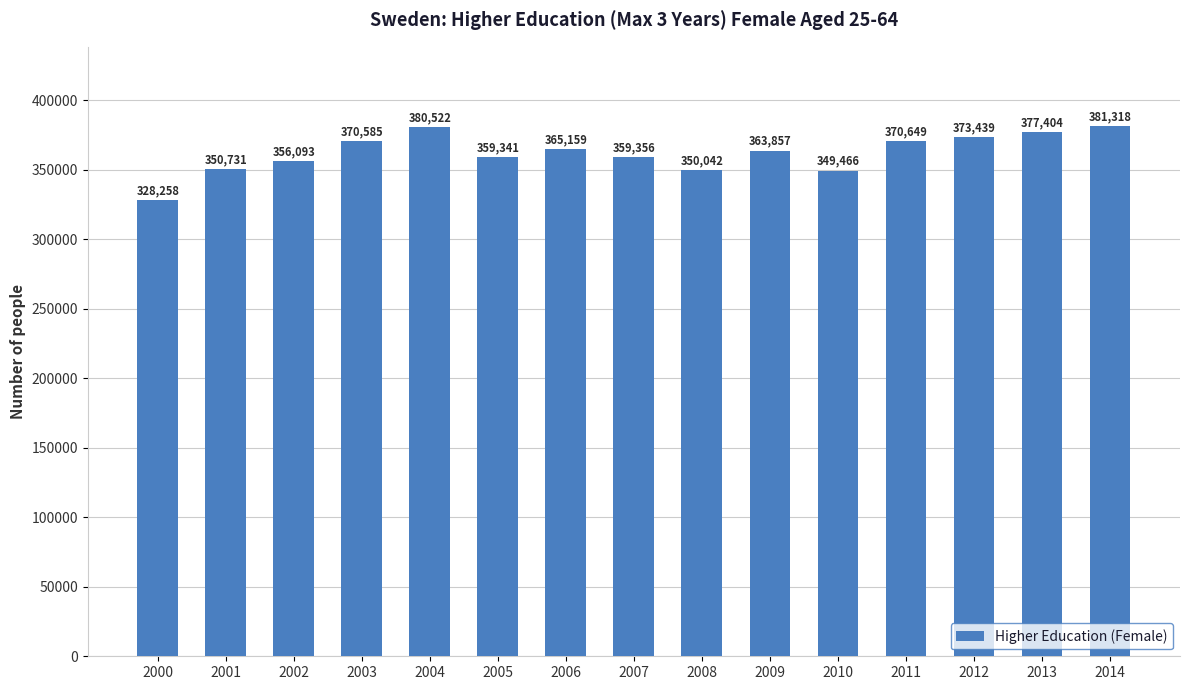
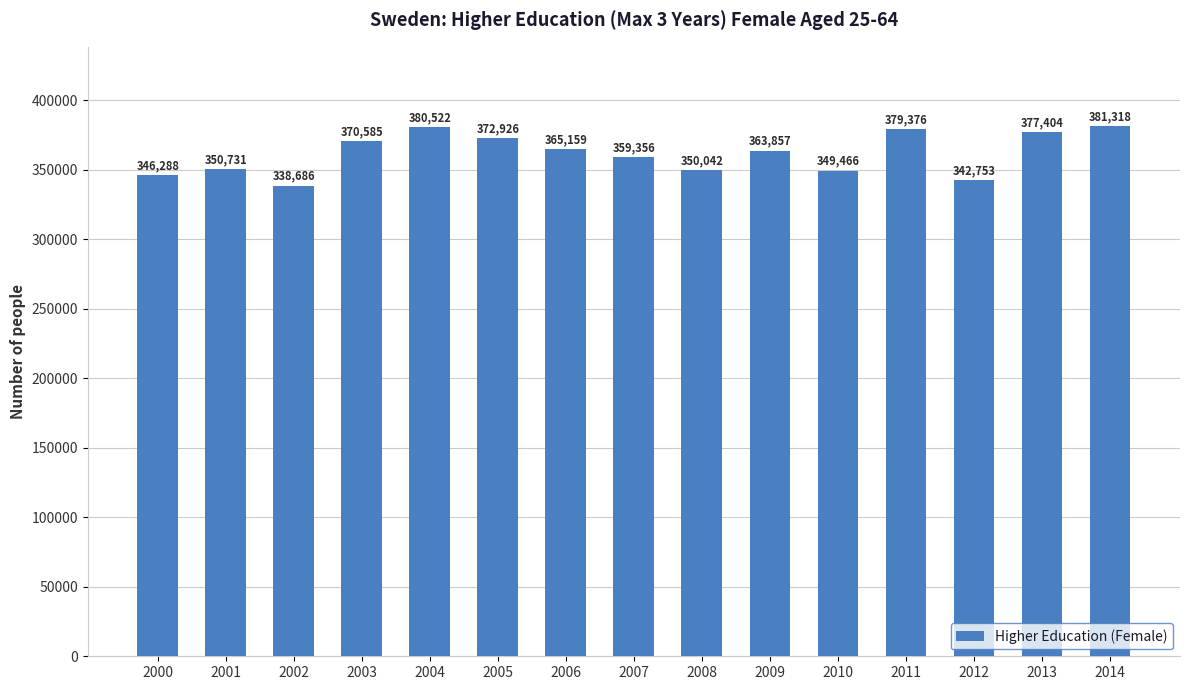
  {
-   "2000": "328,258",
+   "2000": "346,288",
    "2001": "350,731",
-   "2002": "356,093",
+   "2002": "338,686",
    "2003": "370,585",
    "2004": "380,522",
-   "2005": "359,341",
+   "2005": "372,926",
    "2006": "365,159",
    "2007": "359,356",
    "2008": "350,042",
    "2009": "363,857",
    "2010": "349,466",
-   "2011": "370,649",
-   "2012": "373,439",
+   "2011": "379,376",
+   "2012": "342,753",
    "2013": "377,404",
    "2014": "381,318"
  }
